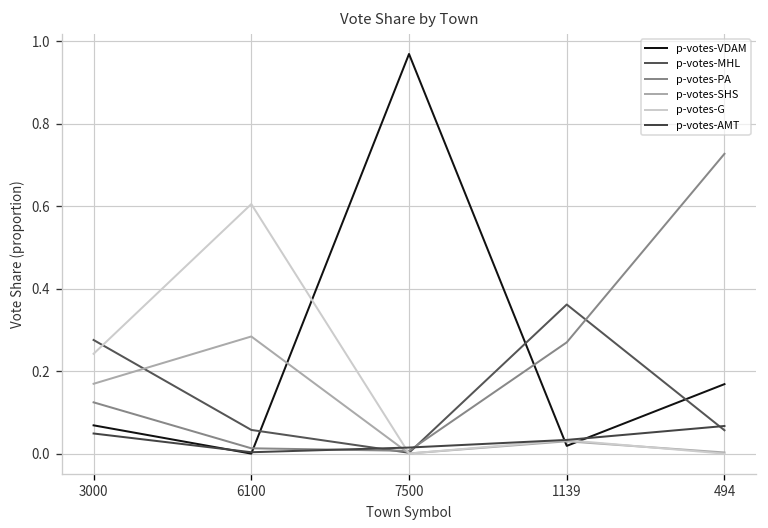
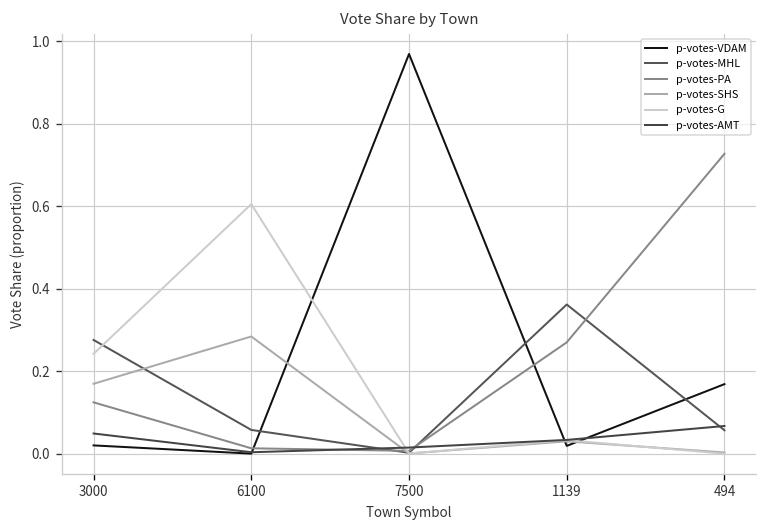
  {
    "p-votes-VDAM": {
-     "3000": 0.07,
+     "3000": 0.02,
      "7500": 0.97,
      "1139": 0.02,
      "494": 0.17
    }
  }
